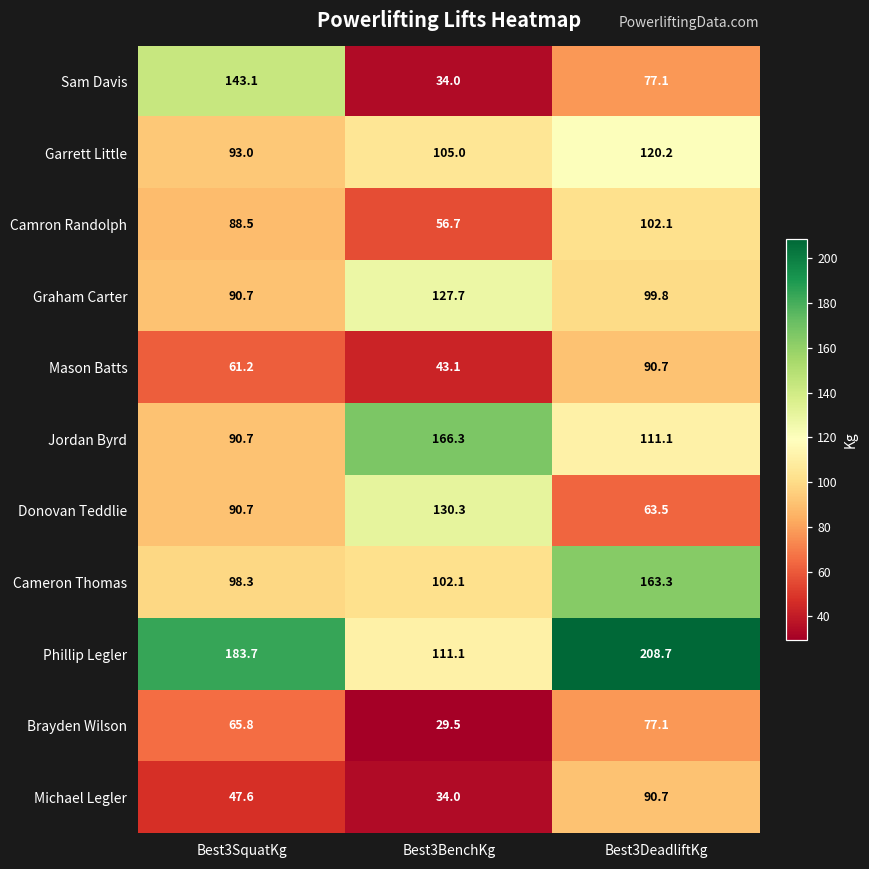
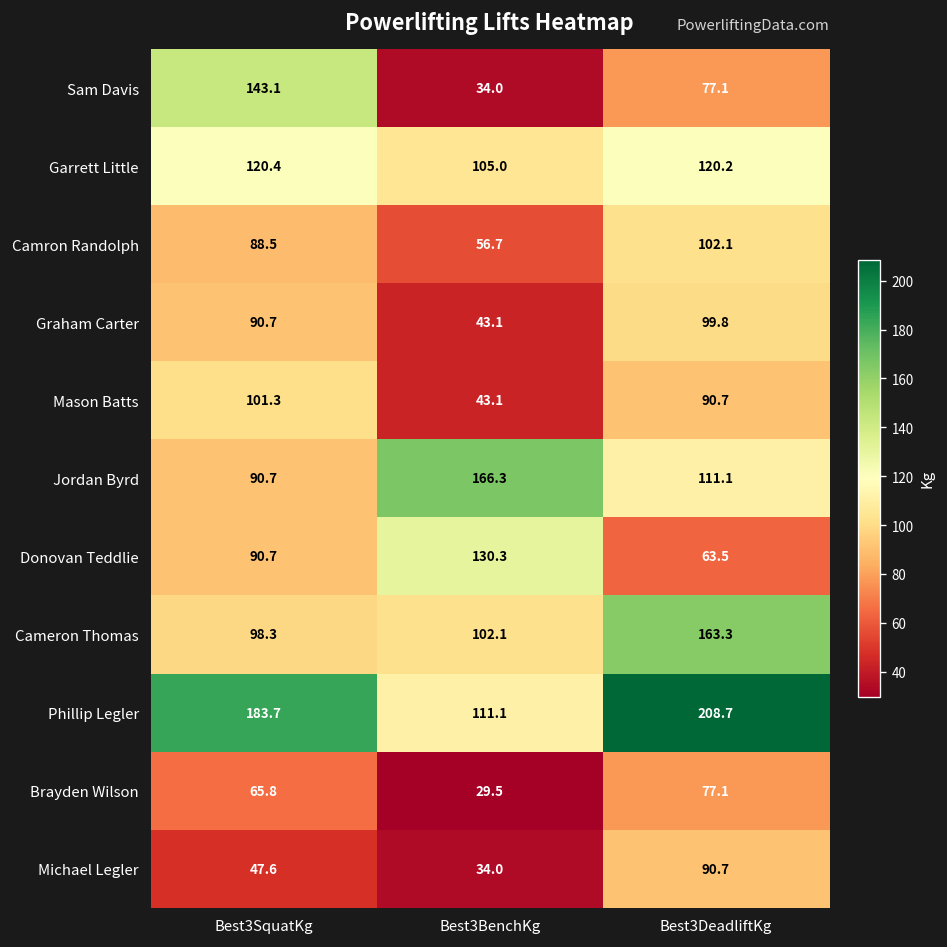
  {
    "Sam Davis": {
      "Best3SquatKg": 143.1,
      "Best3BenchKg": 34.0,
      "Best3DeadliftKg": 77.1
    },
    "Garrett Little": {
-     "Best3SquatKg": 93.0,
+     "Best3SquatKg": 120.4,
      "Best3BenchKg": 105.0,
      "Best3DeadliftKg": 120.2
    },
    "Camron Randolph": {
      "Best3SquatKg": 88.5,
      "Best3BenchKg": 56.7,
      "Best3DeadliftKg": 102.1
    },
    "Graham Carter": {
      "Best3SquatKg": 90.7,
-     "Best3BenchKg": 127.7,
+     "Best3BenchKg": 43.1,
      "Best3DeadliftKg": 99.8
    },
    "Mason Batts": {
-     "Best3SquatKg": 61.2,
+     "Best3SquatKg": 101.3,
      "Best3BenchKg": 43.1,
      "Best3DeadliftKg": 90.7
    },
    "Jordan Byrd": {
      "Best3SquatKg": 90.7,
      "Best3BenchKg": 166.3,
      "Best3DeadliftKg": 111.1
    },
    "Donovan Teddlie": {
      "Best3SquatKg": 90.7,
      "Best3BenchKg": 130.3,
      "Best3DeadliftKg": 63.5
    },
    "Cameron Thomas": {
      "Best3SquatKg": 98.3,
      "Best3BenchKg": 102.1,
      "Best3DeadliftKg": 163.3
    },
    "Phillip Legler": {
      "Best3SquatKg": 183.7,
      "Best3BenchKg": 111.1,
      "Best3DeadliftKg": 208.7
    },
    "Brayden Wilson": {
      "Best3SquatKg": 65.8,
      "Best3BenchKg": 29.5,
      "Best3DeadliftKg": 77.1
    },
    "Michael Legler": {
      "Best3SquatKg": 47.6,
      "Best3BenchKg": 34.0,
      "Best3DeadliftKg": 90.7
    }
  }
